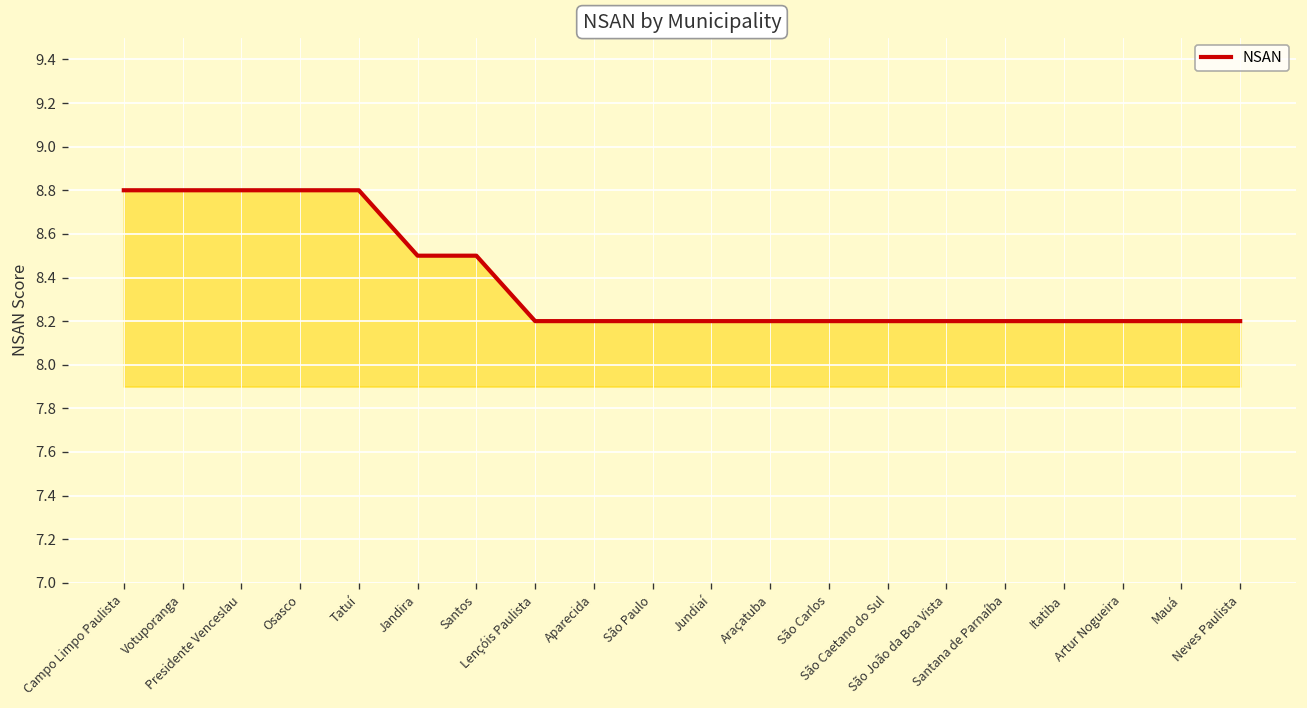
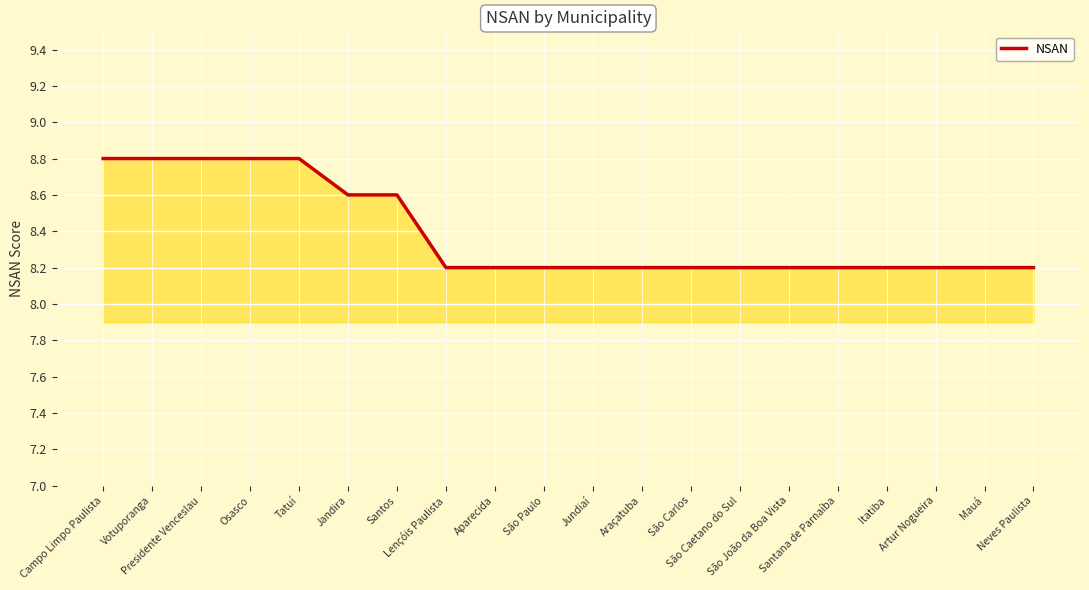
  {
    "Campo Limpo Paulista": 8.8,
    "Votuporanga": 8.8,
    "Presidente Venceslau": 8.8,
    "Osasco": 8.8,
    "Tatuí": 8.8,
-   "Jandira": 8.5,
-   "Santos": 8.5,
+   "Jandira": 8.6,
+   "Santos": 8.6,
    "Lençóis Paulista": 8.2,
    "Aparecida": 8.2,
    "São Paulo": 8.2,
    "Jundiaí": 8.2,
    "Araçatuba": 8.2,
    "São Carlos": 8.2,
    "São Caetano do Sul": 8.2,
    "São João da Boa Vista": 8.2,
    "Santana de Parnaíba": 8.2,
    "Itatiba": 8.2,
    "Artur Nogueira": 8.2,
    "Mauá": 8.2,
    "Neves Paulista": 8.2
  }
